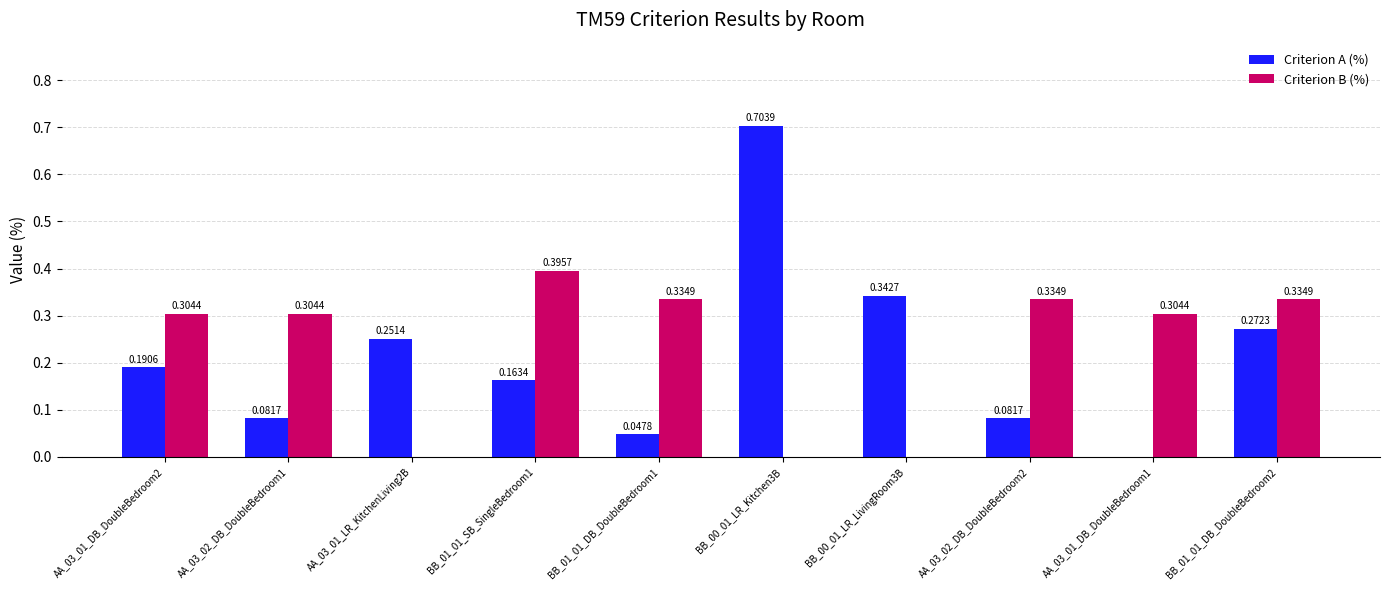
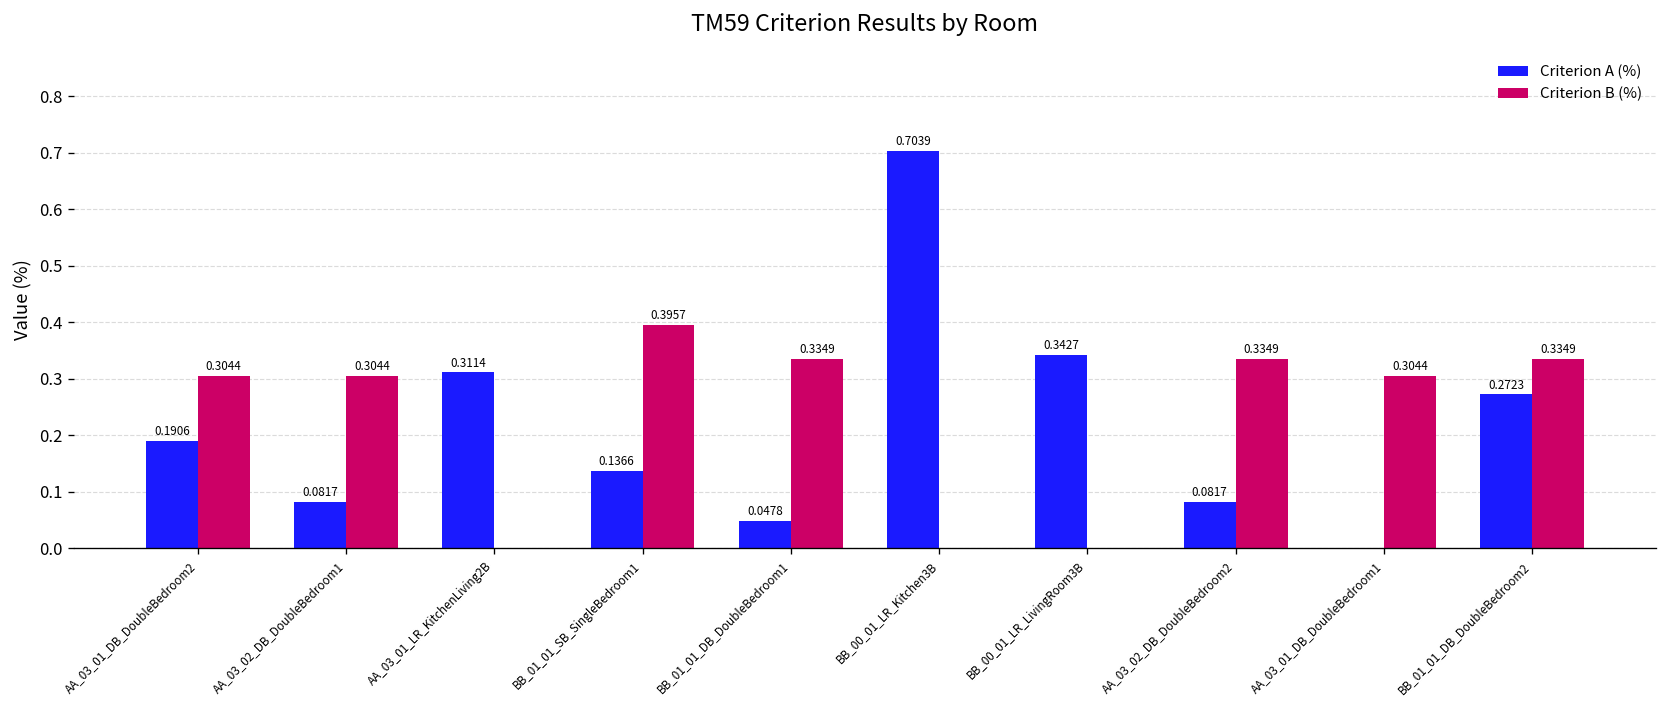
  {
    "Criterion A (%)": {
      "AA_03_01_DB_DoubleBedroom2": 0.1906,
      "AA_03_02_DB_DoubleBedroom1": 0.0817,
-     "AA_03_01_LR_KitchenLiving2B": 0.2514,
-     "BB_01_01_SB_SingleBedroom1": 0.1634,
+     "AA_03_01_LR_KitchenLiving2B": 0.3114,
+     "BB_01_01_SB_SingleBedroom1": 0.1366,
      "BB_01_01_DB_DoubleBedroom1": 0.0478,
      "BB_00_01_LR_Kitchen3B": 0.7039,
      "BB_00_01_LR_LivingRoom3B": 0.3427,
      "AA_03_02_DB_DoubleBedroom2": 0.0817,
      "BB_01_01_DB_DoubleBedroom2": 0.2723
    },
    "Criterion B (%)": {
      "AA_03_01_DB_DoubleBedroom2": 0.3044,
      "AA_03_02_DB_DoubleBedroom1": 0.3044,
      "BB_01_01_SB_SingleBedroom1": 0.3957,
      "BB_01_01_DB_DoubleBedroom1": 0.3349,
      "AA_03_02_DB_DoubleBedroom2": 0.3349,
      "AA_03_01_DB_DoubleBedroom1": 0.3044,
      "BB_01_01_DB_DoubleBedroom2": 0.3349
    }
  }
